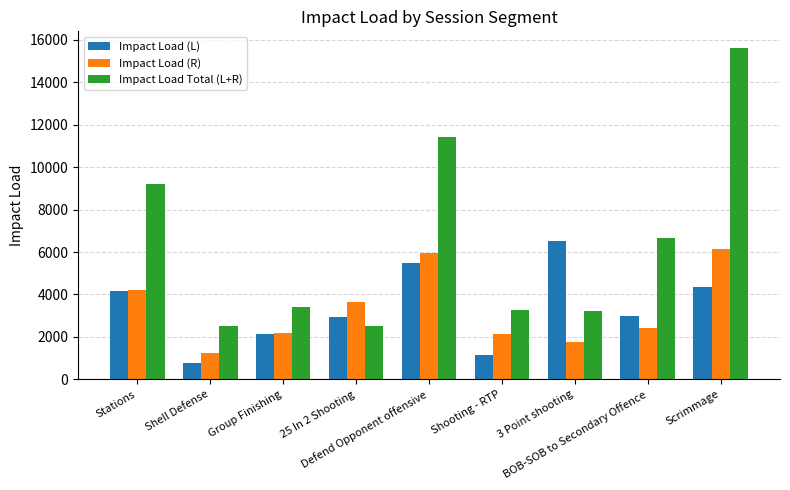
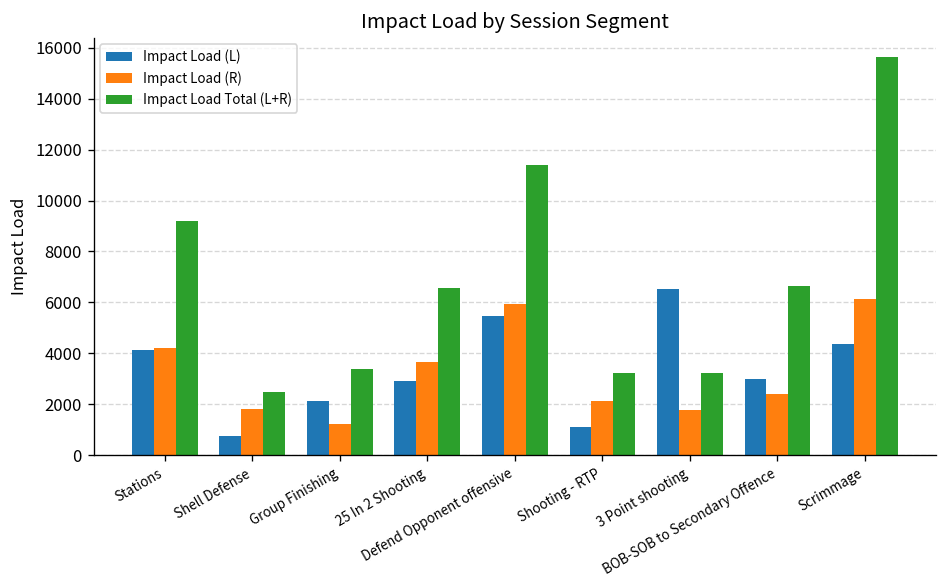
  {
    "Impact Load (L)": {
      "Stations": 4100,
      "Shell Defense": 800,
      "Group Finishing": 2100,
      "25 In 2 Shooting": 2900,
      "Defend Opponent offensive": 5500,
      "Shooting - RTP": 1100,
      "3 Point shooting": 6500,
      "BOB-SOB to Secondary Offence": 3000,
      "Scrimmage": 4400
    },
    "Impact Load (R)": {
      "Stations": 4200,
-     "Shell Defense": 1200,
-     "Group Finishing": 2200,
+     "Shell Defense": 1800,
+     "Group Finishing": 1200,
      "25 In 2 Shooting": 3600,
      "Defend Opponent offensive": 5900,
      "Shooting - RTP": 2100,
      "3 Point shooting": 1800,
      "BOB-SOB to Secondary Offence": 2400,
      "Scrimmage": 6100
    },
    "Impact Load Total (L+R)": {
      "Stations": 9200,
      "Shell Defense": 2500,
      "Group Finishing": 3400,
-     "25 In 2 Shooting": 2500,
+     "25 In 2 Shooting": 6600,
      "Defend Opponent offensive": 11400,
      "Shooting - RTP": 3200,
      "3 Point shooting": 3200,
      "BOB-SOB to Secondary Offence": 6600,
      "Scrimmage": 15600
    }
  }
